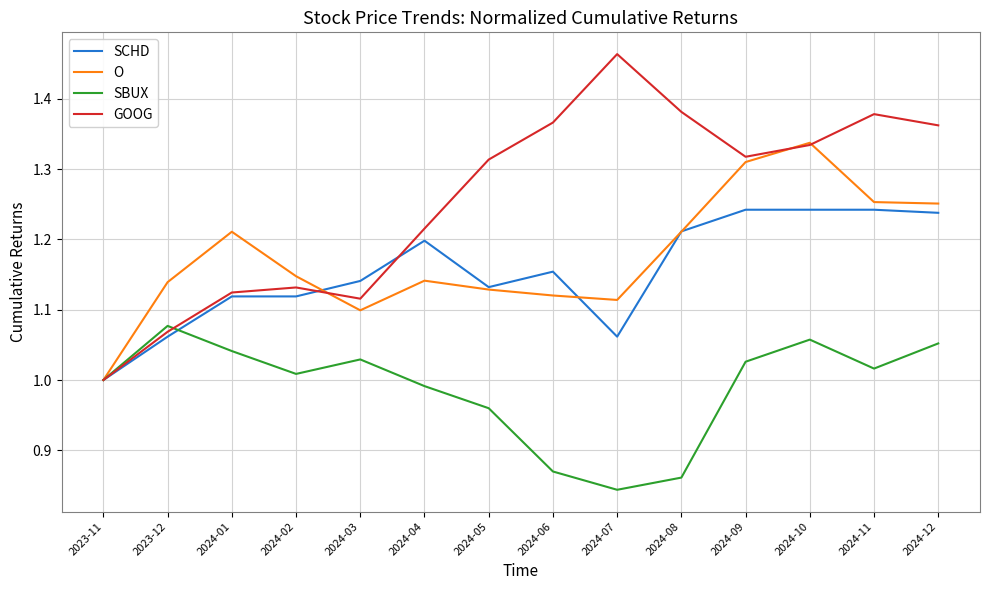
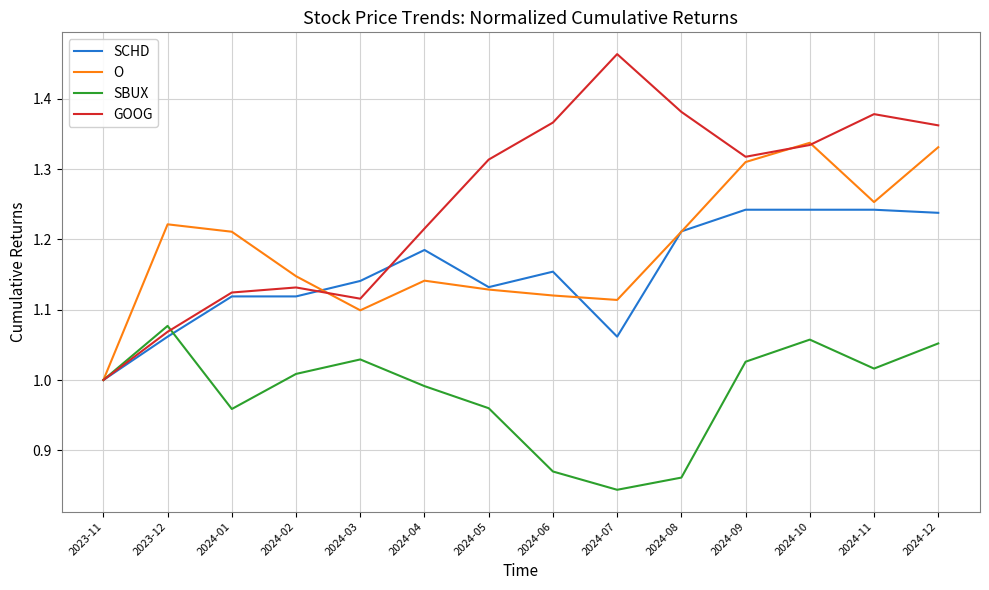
  {
    "SCHD": {
      "2023-12": 1.06,
      "2024-01": 1.12,
      "2024-02": 1.12,
      "2024-03": 1.14,
-     "2024-04": 1.20,
+     "2024-04": 1.19,
      "2024-06": 1.15,
      "2024-07": 1.06,
      "2024-09": 1.24,
      "2024-10": 1.24,
      "2024-11": 1.24,
      "2024-12": 1.24
    },
    "O": {
-     "2023-12": 1.14,
+     "2023-12": 1.22,
      "2024-01": 1.21,
      "2024-02": 1.15,
      "2024-03": 1.10,
      "2024-04": 1.14,
      "2024-06": 1.12,
      "2024-07": 1.11,
      "2024-09": 1.31,
      "2024-11": 1.25,
-     "2024-12": 1.25
+     "2024-12": 1.33
    },
    "SBUX": {
      "2023-12": 1.08,
-     "2024-01": 1.04,
+     "2024-01": 0.96,
      "2024-02": 1.01,
      "2024-03": 1.03,
      "2024-04": 0.99,
      "2024-05": 0.96,
      "2024-06": 0.87,
      "2024-07": 0.84,
      "2024-08": 0.86,
      "2024-09": 1.03,
      "2024-10": 1.06,
      "2024-11": 1.02,
      "2024-12": 1.05
    },
    "GOOG": {
      "2023-12": 1.07,
      "2024-01": 1.12,
      "2024-02": 1.13,
      "2024-03": 1.12,
      "2024-04": 1.22,
      "2024-05": 1.31,
      "2024-06": 1.37,
      "2024-07": 1.46,
      "2024-08": 1.38,
      "2024-09": 1.32,
      "2024-11": 1.38,
      "2024-12": 1.36
    }
  }
